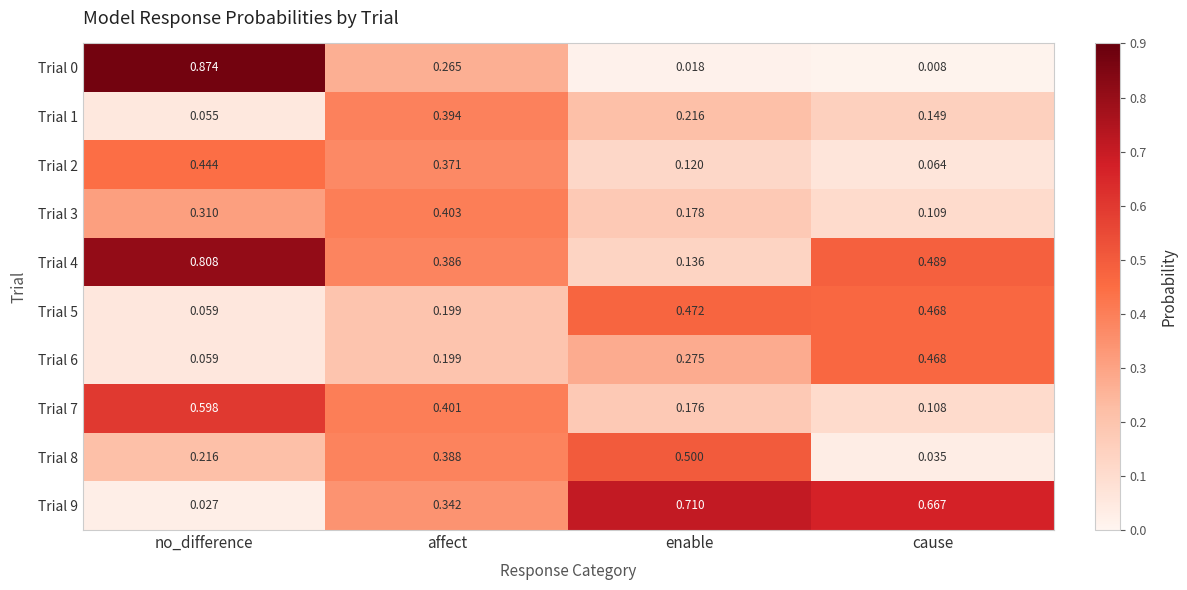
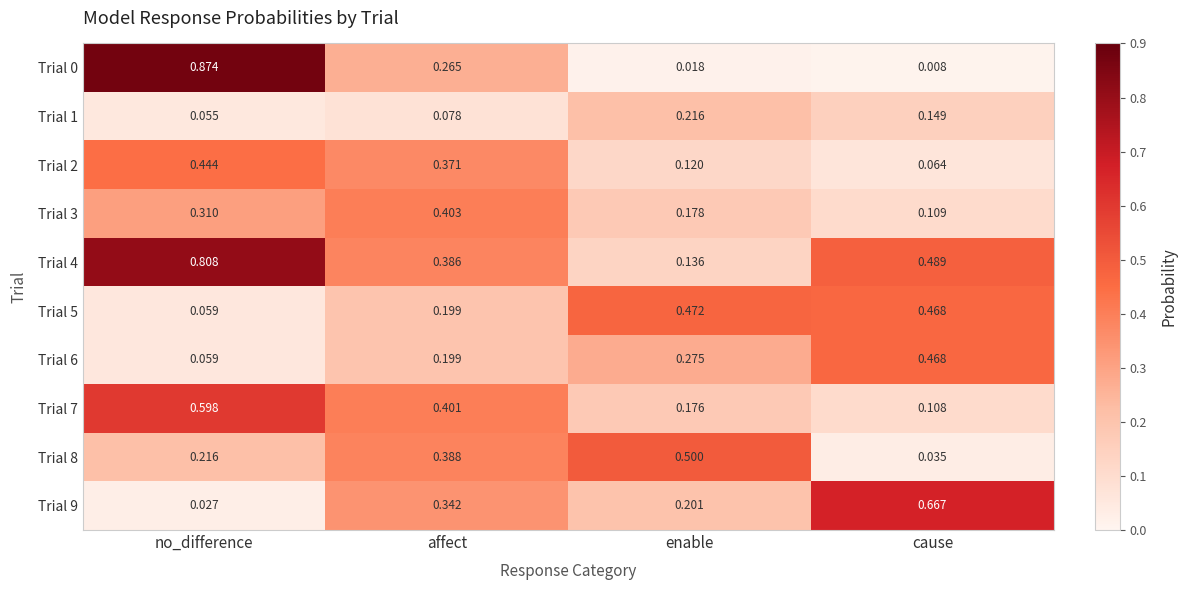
  {
    "Trial 0": {
      "no_difference": 0.874,
      "affect": 0.265,
      "enable": 0.018,
      "cause": 0.008
    },
    "Trial 1": {
      "no_difference": 0.055,
-     "affect": 0.394,
+     "affect": 0.078,
      "enable": 0.216,
      "cause": 0.149
    },
    "Trial 2": {
      "no_difference": 0.444,
      "affect": 0.371,
      "enable": 0.120,
      "cause": 0.064
    },
    "Trial 3": {
      "no_difference": 0.310,
      "affect": 0.403,
      "enable": 0.178,
      "cause": 0.109
    },
    "Trial 4": {
      "no_difference": 0.808,
      "affect": 0.386,
      "enable": 0.136,
      "cause": 0.489
    },
    "Trial 5": {
      "no_difference": 0.059,
      "affect": 0.199,
      "enable": 0.472,
      "cause": 0.468
    },
    "Trial 6": {
      "no_difference": 0.059,
      "affect": 0.199,
      "enable": 0.275,
      "cause": 0.468
    },
    "Trial 7": {
      "no_difference": 0.598,
      "affect": 0.401,
      "enable": 0.176,
      "cause": 0.108
    },
    "Trial 8": {
      "no_difference": 0.216,
      "affect": 0.388,
      "enable": 0.500,
      "cause": 0.035
    },
    "Trial 9": {
      "no_difference": 0.027,
      "affect": 0.342,
-     "enable": 0.710,
+     "enable": 0.201,
      "cause": 0.667
    }
  }
